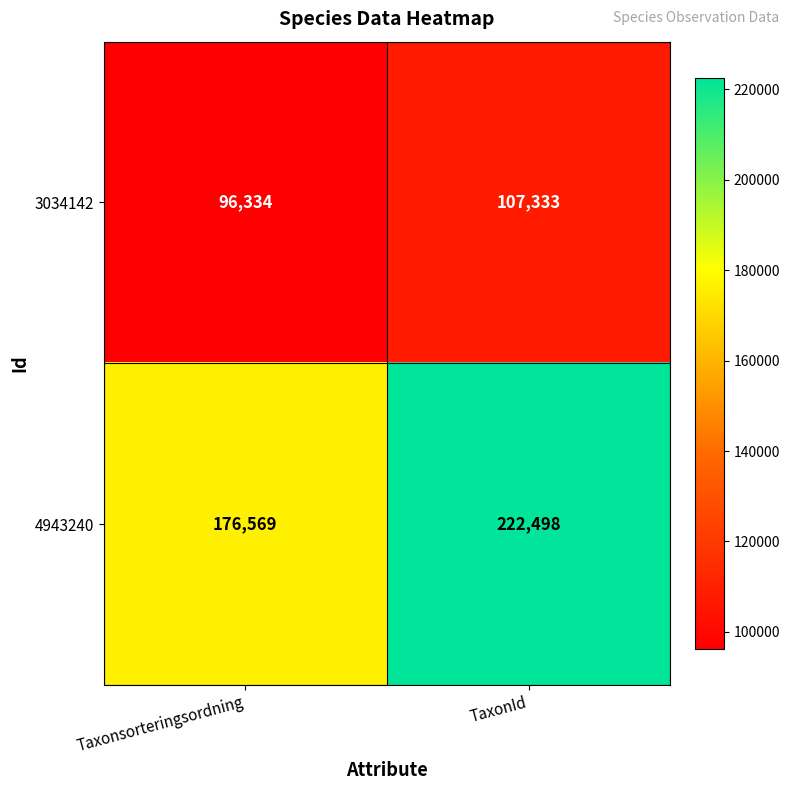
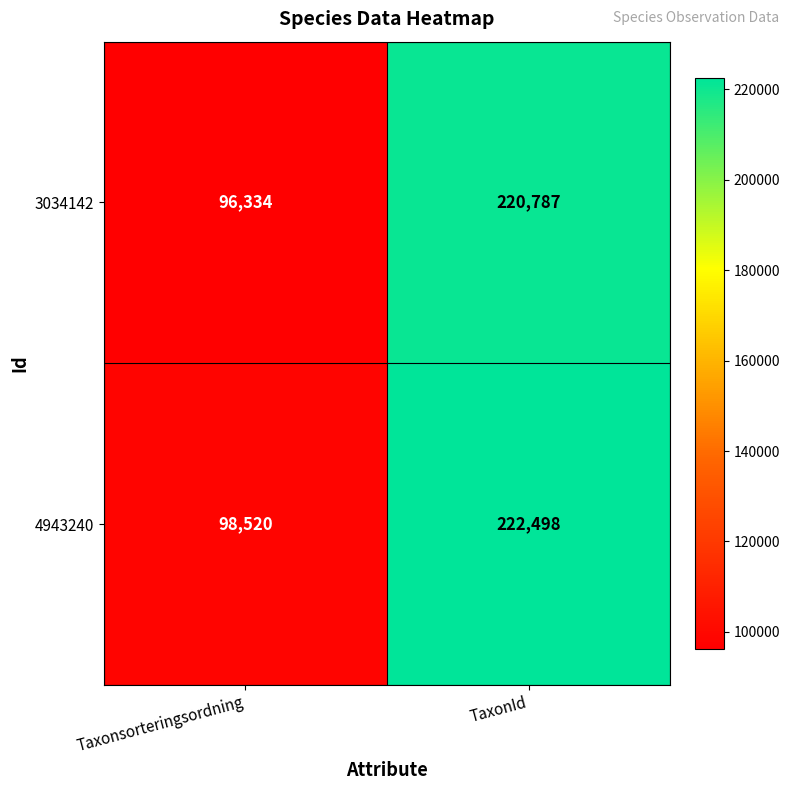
  {
    "3034142": {
      "Taxonsorteringsordning": "96,334",
-     "TaxonId": "107,333"
+     "TaxonId": "220,787"
    },
    "4943240": {
-     "Taxonsorteringsordning": "176,569",
+     "Taxonsorteringsordning": "98,520",
      "TaxonId": "222,498"
    }
  }
